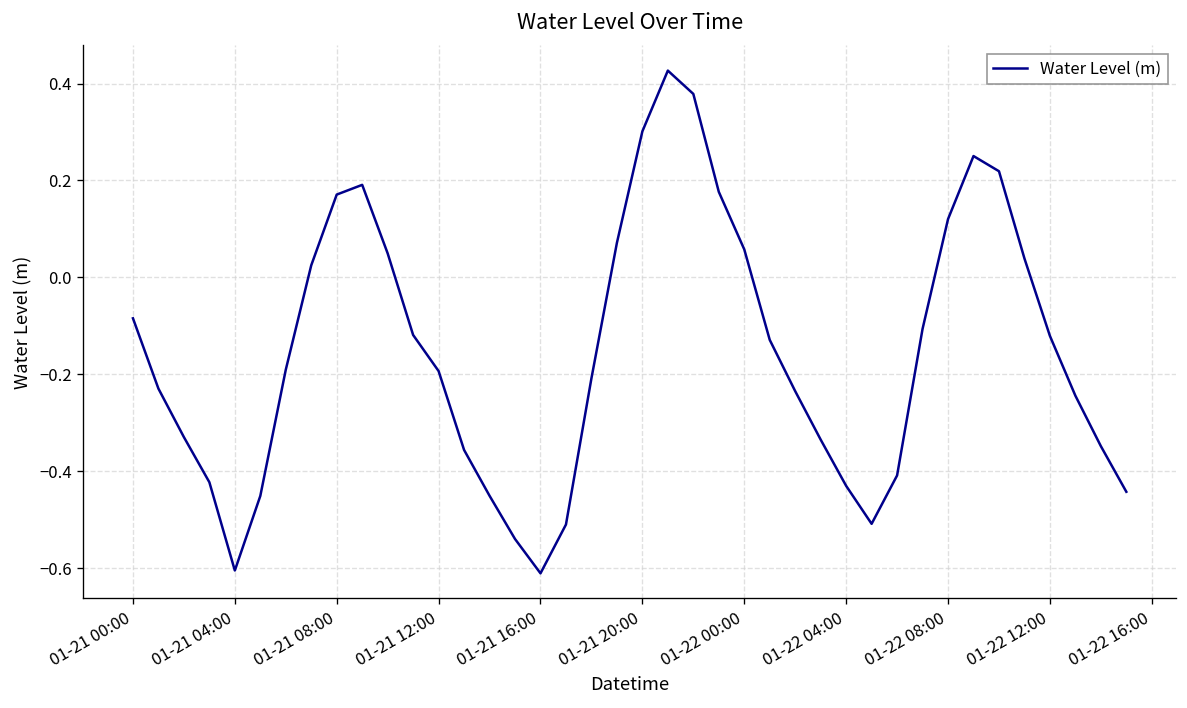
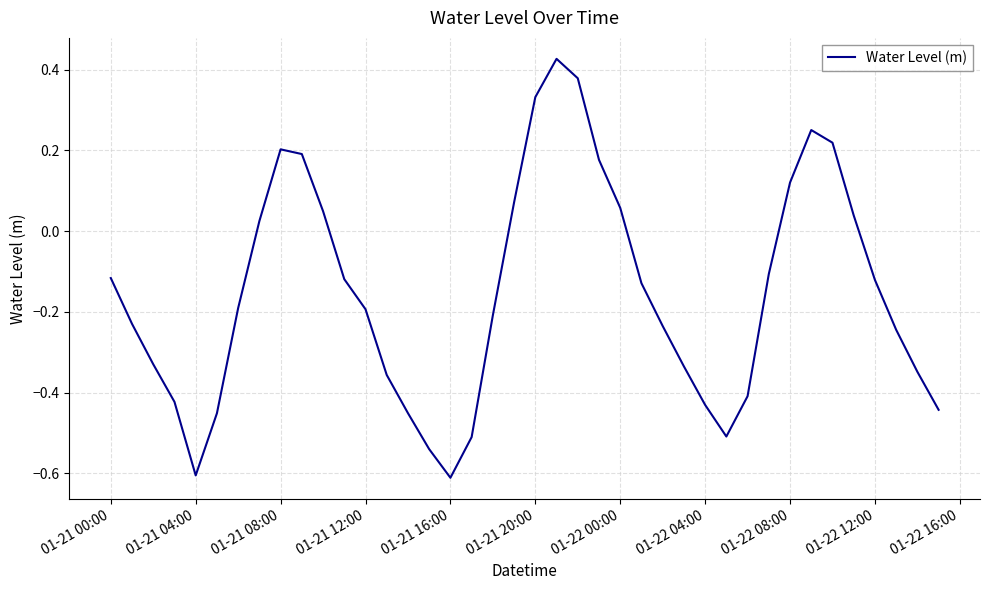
  {
-   "01-21 00:00": -0.08,
+   "01-21 00:00": -0.12,
    "01-21 04:00": -0.61,
-   "01-21 08:00": 0.17,
+   "01-21 08:00": 0.20,
    "01-21 12:00": -0.19,
    "01-21 16:00": -0.61,
-   "01-21 20:00": 0.30,
+   "01-21 20:00": 0.33,
    "01-22 00:00": 0.06,
    "01-22 04:00": -0.43,
    "01-22 08:00": 0.12,
    "01-22 12:00": -0.12
  }
